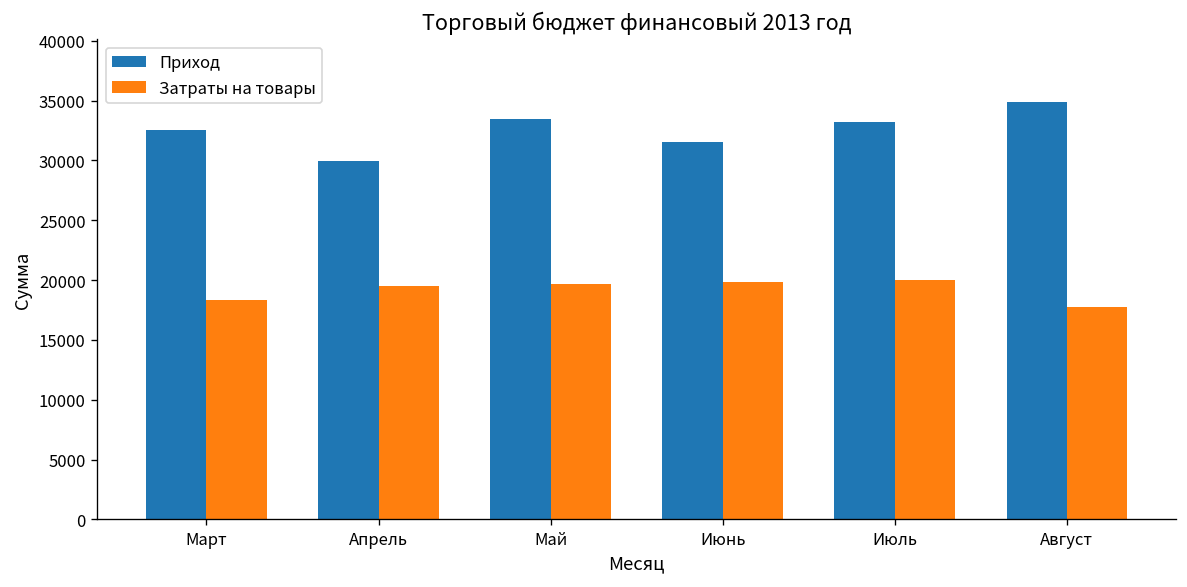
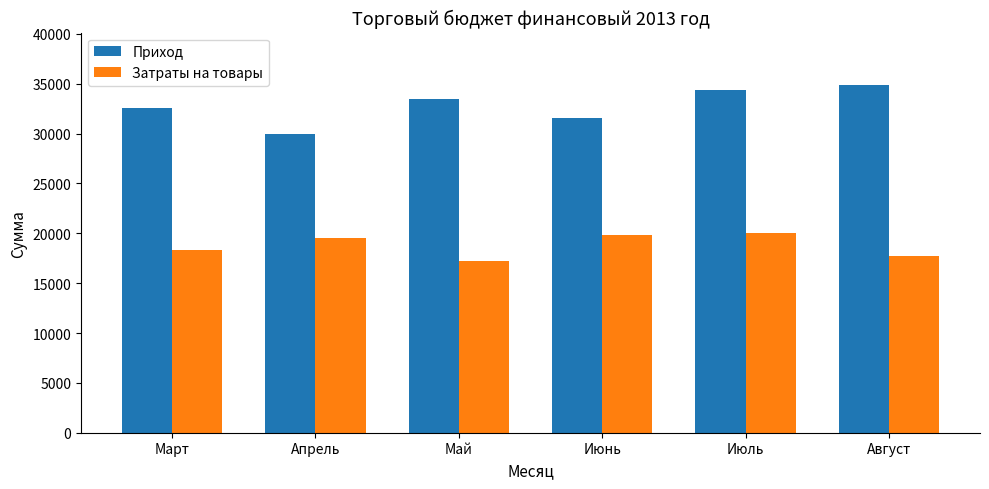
  {
    "Приход": {
      "Март": 33000,
      "Апрель": 30000,
      "Май": 33000,
      "Июнь": 32000,
-     "Июль": 33000,
+     "Июль": 34000,
      "Август": 35000
    },
    "Затраты на товары": {
      "Март": 18000,
      "Апрель": 19000,
-     "Май": 20000,
+     "Май": 17000,
      "Июнь": 20000,
      "Июль": 20000,
      "Август": 18000
    }
  }
